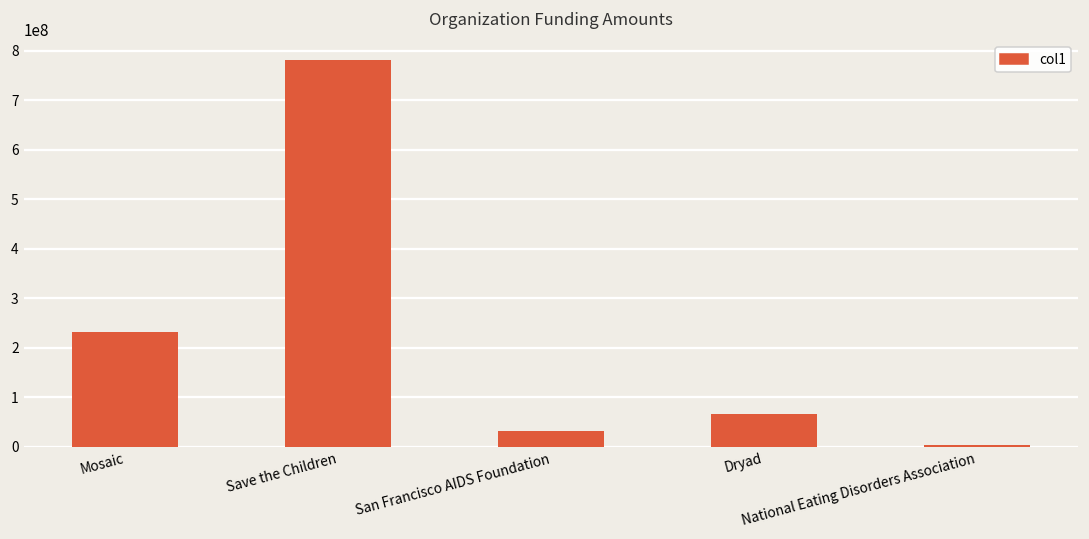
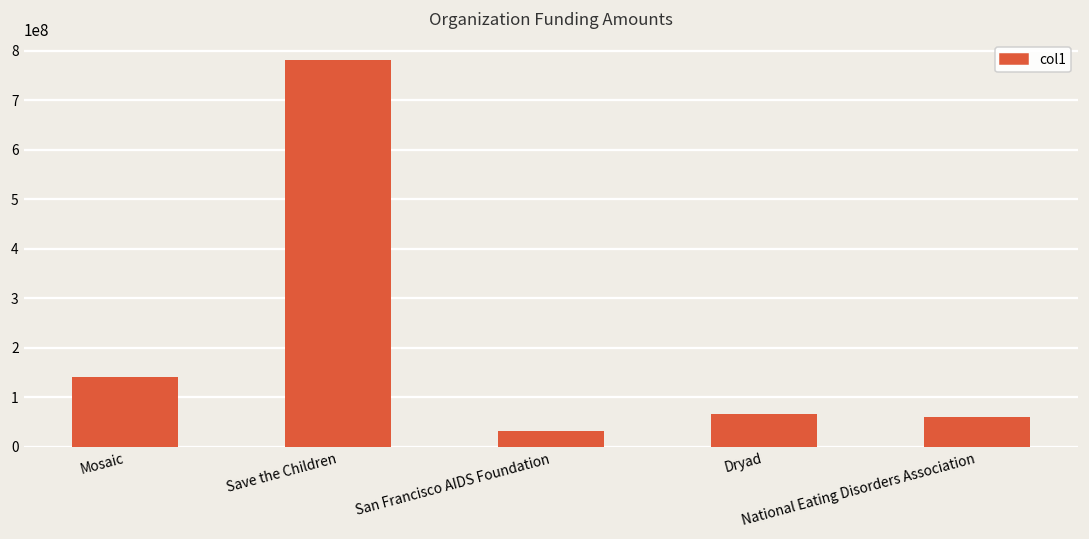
  {
-   "Mosaic": 230000000,
+   "Mosaic": 140000000,
    "Save the Children": 780000000,
    "San Francisco AIDS Foundation": 30000000,
    "Dryad": 70000000,
-   "National Eating Disorders Association": 0
+   "National Eating Disorders Association": 60000000
  }
